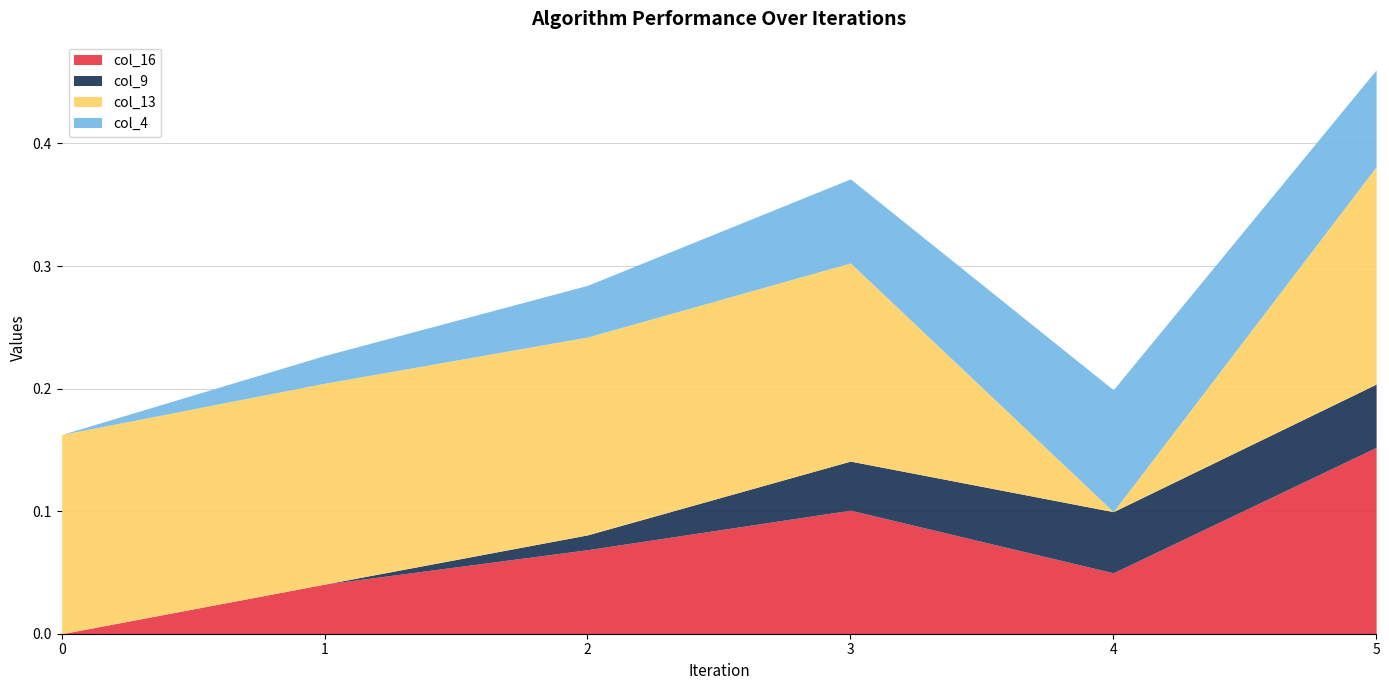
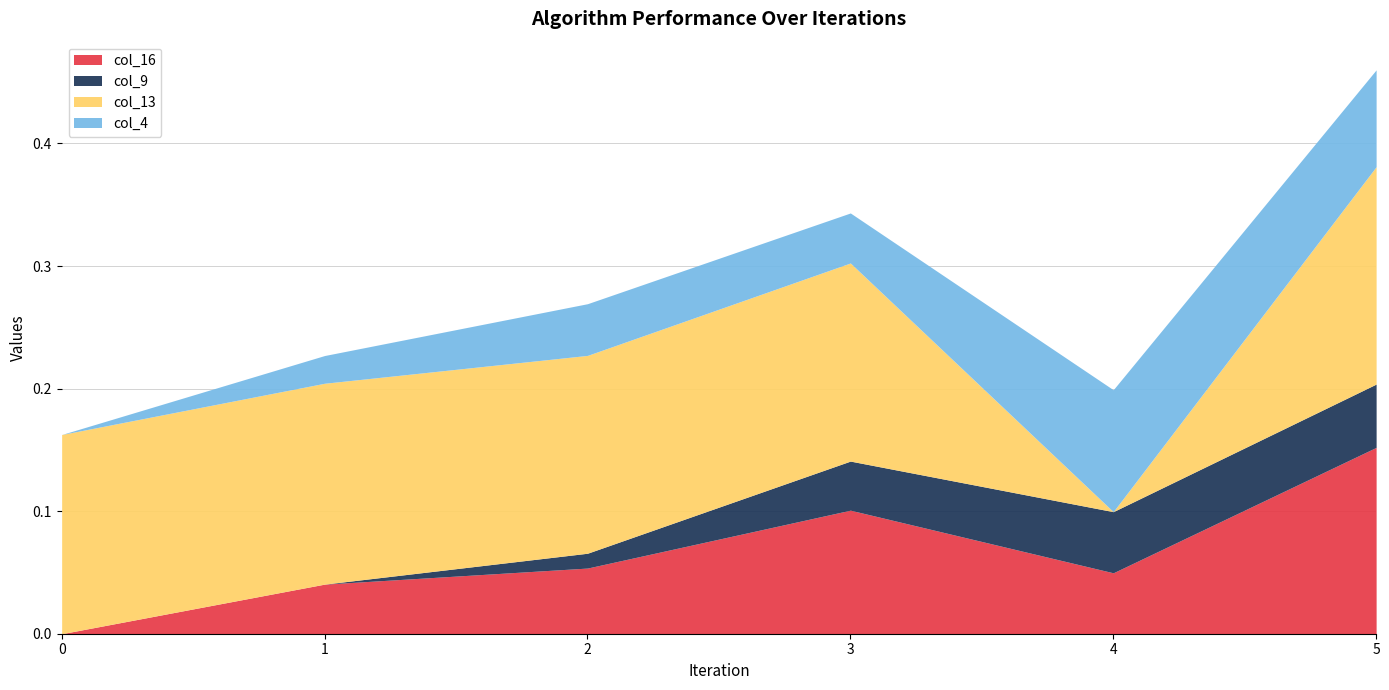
  {
    "col_16": {
-     "2": 0.069,
+     "2": 0.054,
      "3": 0.101,
      "4": 0.050,
      "5": 0.152
    },
    "col_9": {
      "2": 0.012,
      "3": 0.040,
      "5": 0.052
    },
    "col_13": {
      "1": 0.164,
      "2": 0.161,
      "3": 0.162,
      "5": 0.177
    },
    "col_4": {
      "1": 0.023,
      "2": 0.042,
-     "3": 0.069,
+     "3": 0.041,
      "4": 0.099,
      "5": 0.079
    }
  }
